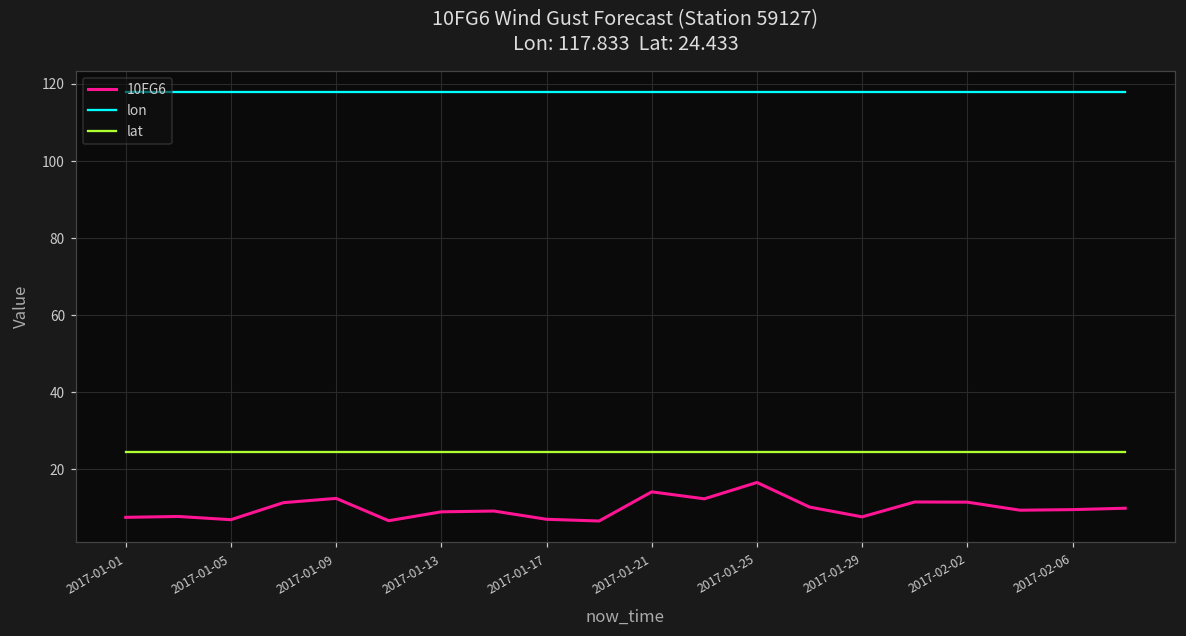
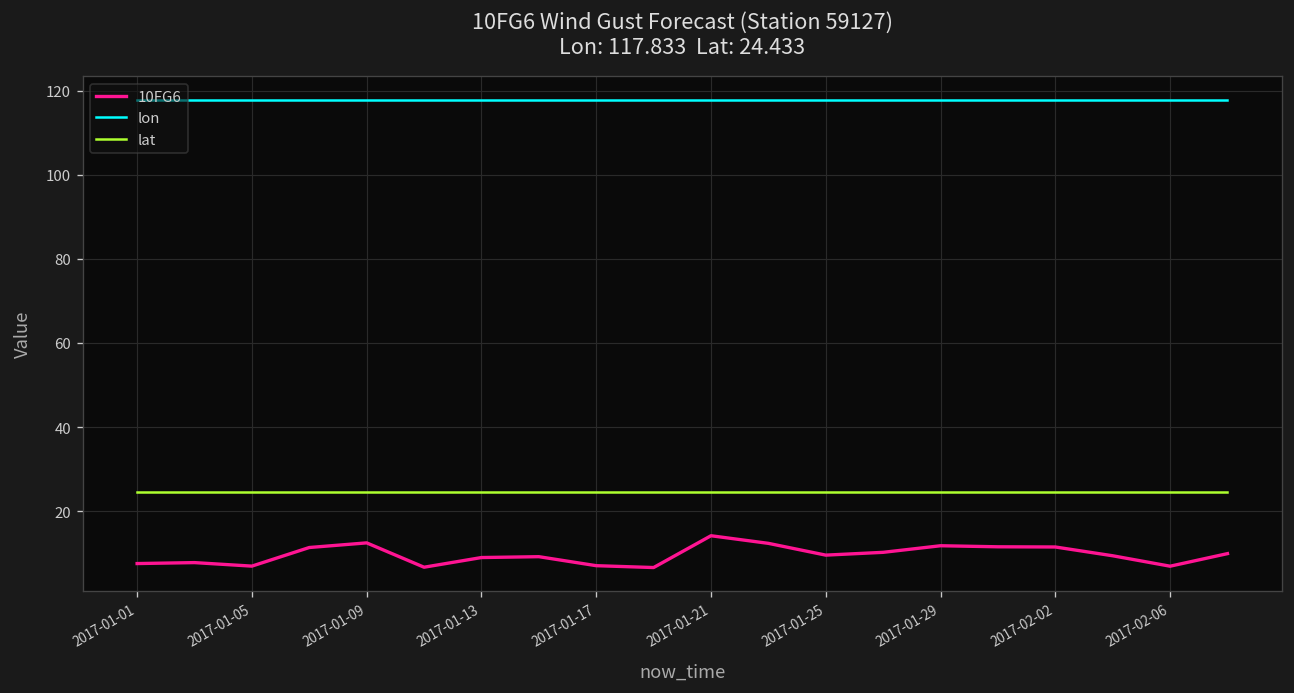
  {
    "10FG6": {
      "2017-01-01": 8,
      "2017-01-05": 7,
      "2017-01-09": 12,
      "2017-01-13": 9,
      "2017-01-17": 7,
      "2017-01-21": 14,
-     "2017-01-25": 17,
-     "2017-01-29": 8,
+     "2017-01-25": 10,
+     "2017-01-29": 12,
      "2017-02-02": 11,
-     "2017-02-06": 10
+     "2017-02-06": 7
    },
    "lon": {
      "2017-01-05": 118,
      "2017-01-09": 118,
      "2017-01-13": 118,
      "2017-01-17": 118,
      "2017-01-21": 118,
      "2017-01-25": 118,
      "2017-01-29": 118,
      "2017-02-02": 118,
      "2017-02-06": 118
    },
    "lat": {
      "2017-01-01": 24,
      "2017-01-05": 24,
      "2017-01-09": 24,
      "2017-01-13": 24,
      "2017-01-17": 24,
      "2017-01-21": 24,
      "2017-01-25": 24,
      "2017-01-29": 24,
      "2017-02-02": 24,
      "2017-02-06": 24
    }
  }
